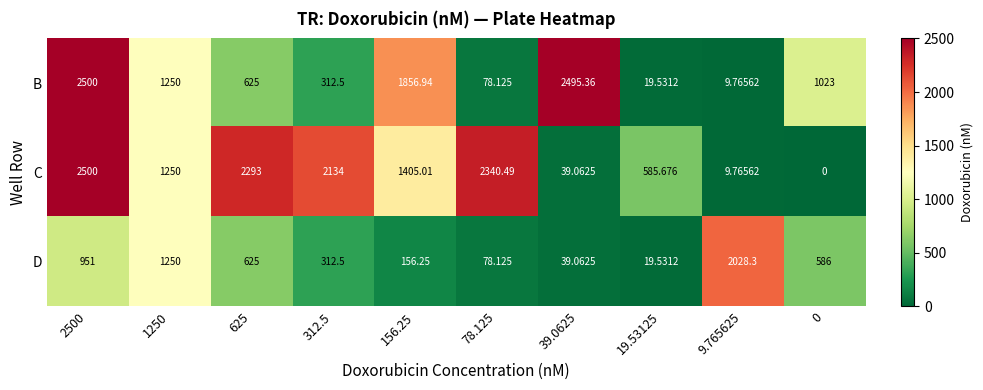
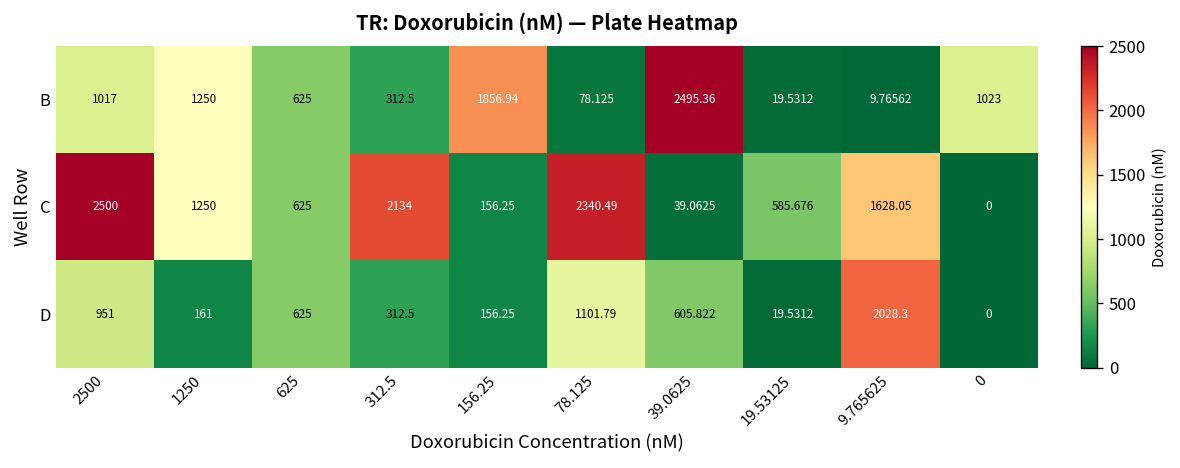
  {
    "B": {
-     "2500": 2500,
+     "2500": 1017,
      "1250": 1250,
      "625": 625,
      "312.5": 312.5,
      "156.25": 1856.94,
      "78.125": 78.125,
      "39.0625": 2495.36,
      "19.53125": 19.5312,
      "9.765625": 9.76562,
      "0": 1023
    },
    "C": {
      "2500": 2500,
      "1250": 1250,
-     "625": 2293,
+     "625": 625,
      "312.5": 2134,
-     "156.25": 1405.01,
+     "156.25": 156.25,
      "78.125": 2340.49,
      "39.0625": 39.0625,
      "19.53125": 585.676,
-     "9.765625": 9.76562,
+     "9.765625": 1628.05,
      "0": 0
    },
    "D": {
      "2500": 951,
-     "1250": 1250,
+     "1250": 161,
      "625": 625,
      "312.5": 312.5,
      "156.25": 156.25,
-     "78.125": 78.125,
-     "39.0625": 39.0625,
+     "78.125": 1101.79,
+     "39.0625": 605.822,
      "19.53125": 19.5312,
      "9.765625": 2028.3,
-     "0": 586
+     "0": 0
    }
  }
